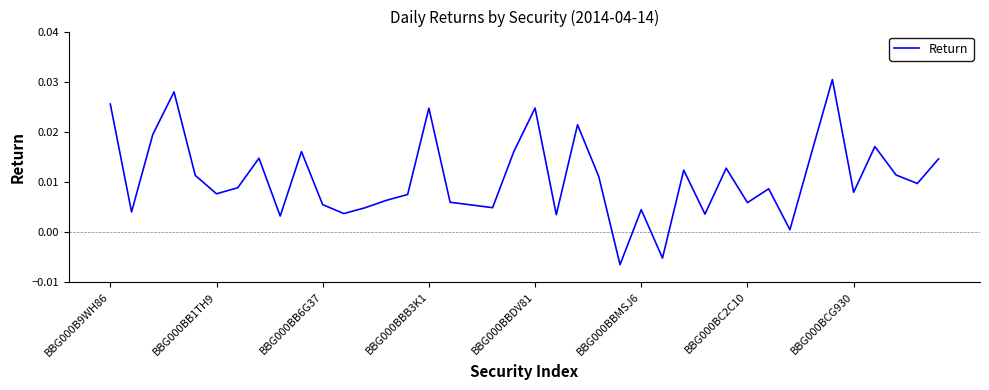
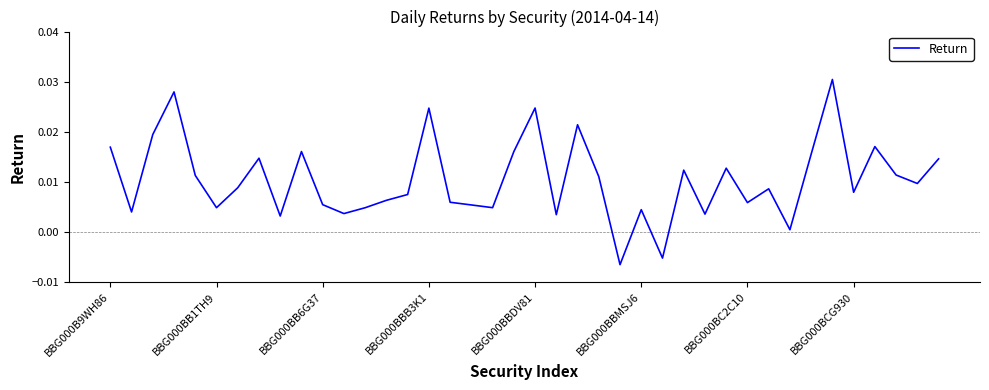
  {
-   "BBG000B9WH86": 0.026,
-   "BBG000BB1TH9": 0.008,
+   "BBG000B9WH86": 0.017,
+   "BBG000BB1TH9": 0.005,
    "BBG000BB6G37": 0.005,
    "BBG000BBB3K1": 0.025,
    "BBG000BBDV81": 0.025,
    "BBG000BBMSJ6": 0.004,
    "BBG000BC2C10": 0.006,
    "BBG000BCG930": 0.008
  }
